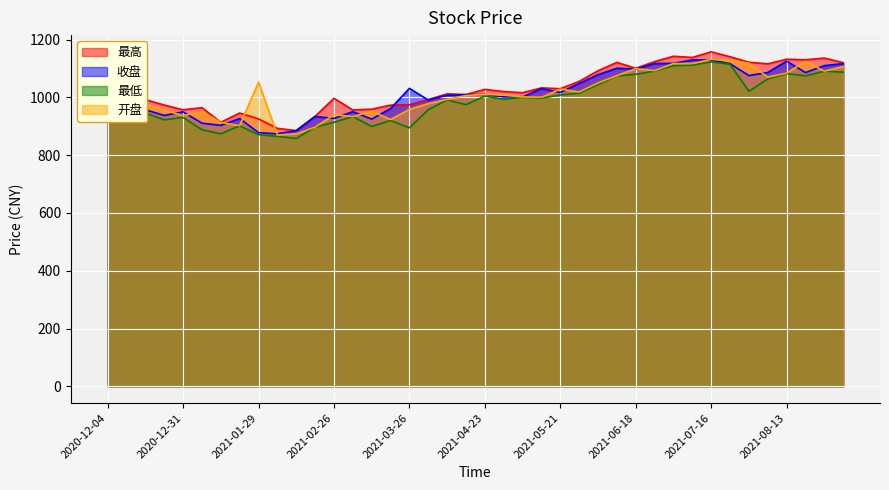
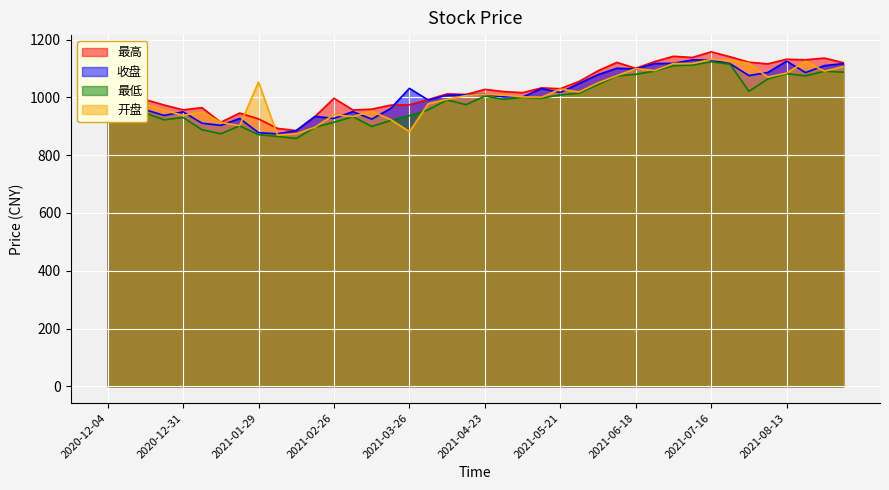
  {
    "最高": {
      "2021-01-29": 930,
      "2021-02-26": 1000,
      "2021-03-26": 970,
      "2021-04-23": 1030,
      "2021-07-16": 1160
    },
    "收盘": {
      "2021-02-26": 930,
      "2021-03-26": 1030
    },
    "最低": {
      "2021-02-26": 910,
-     "2021-03-26": 890,
+     "2021-03-26": 940,
      "2021-06-18": 1080
    },
    "开盘": {
      "2021-01-29": 1050,
      "2021-02-26": 940,
-     "2021-03-26": 960
+     "2021-03-26": 880
    }
  }
